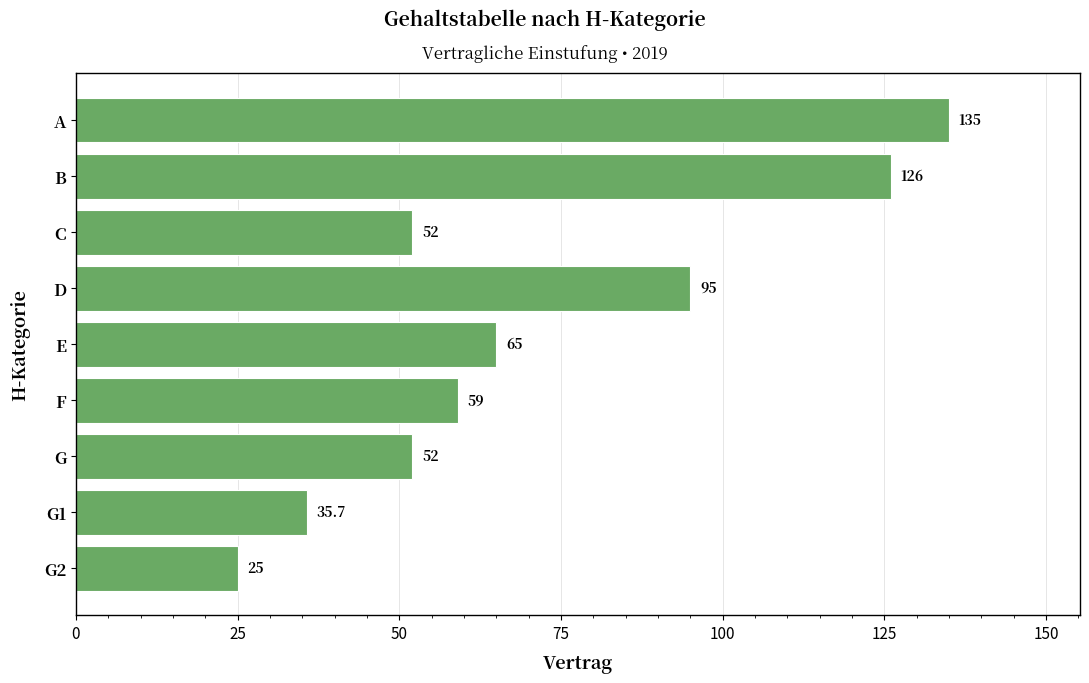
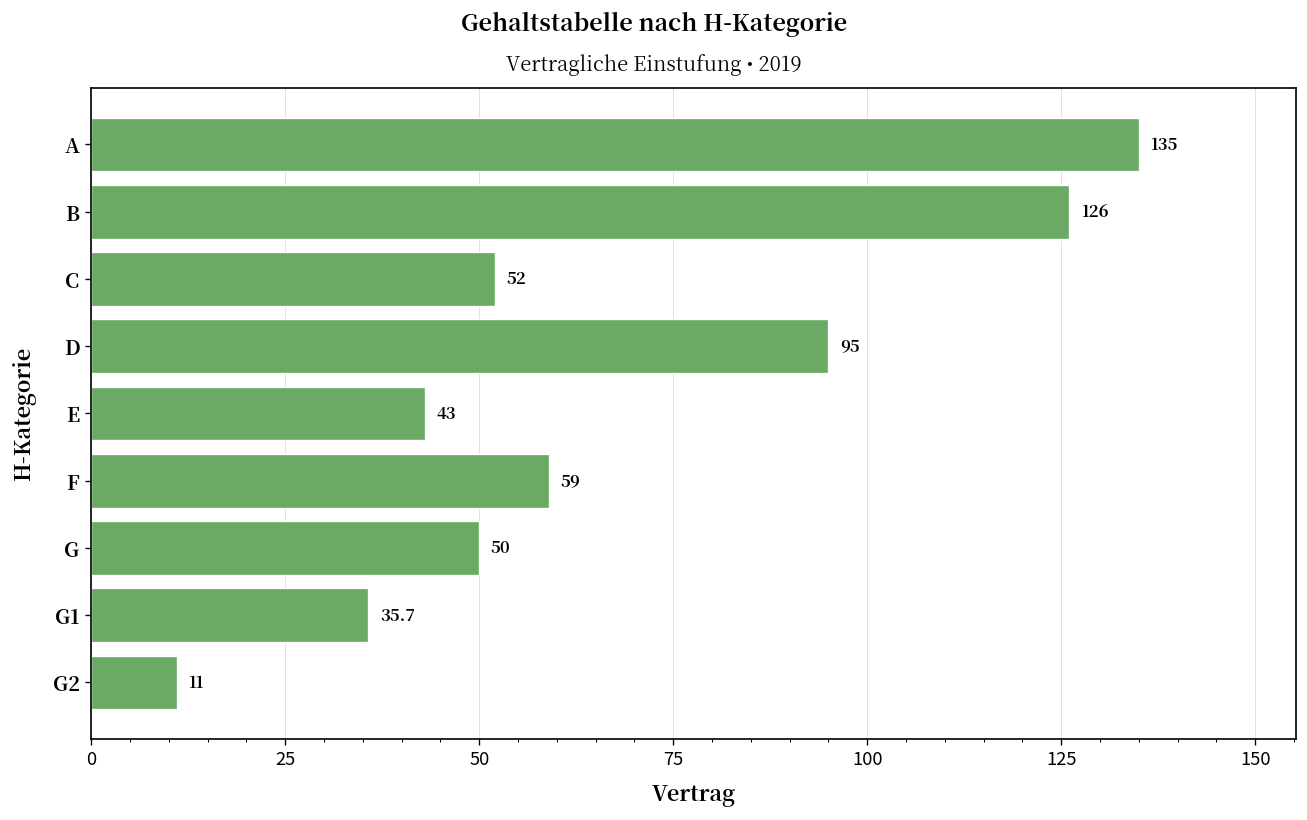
  {
    "A": 135,
    "B": 126,
    "C": 52,
    "D": 95,
-   "E": 65,
+   "E": 43,
    "F": 59,
-   "G": 52,
+   "G": 50,
    "G1": 35.7,
-   "G2": 25
+   "G2": 11
  }
